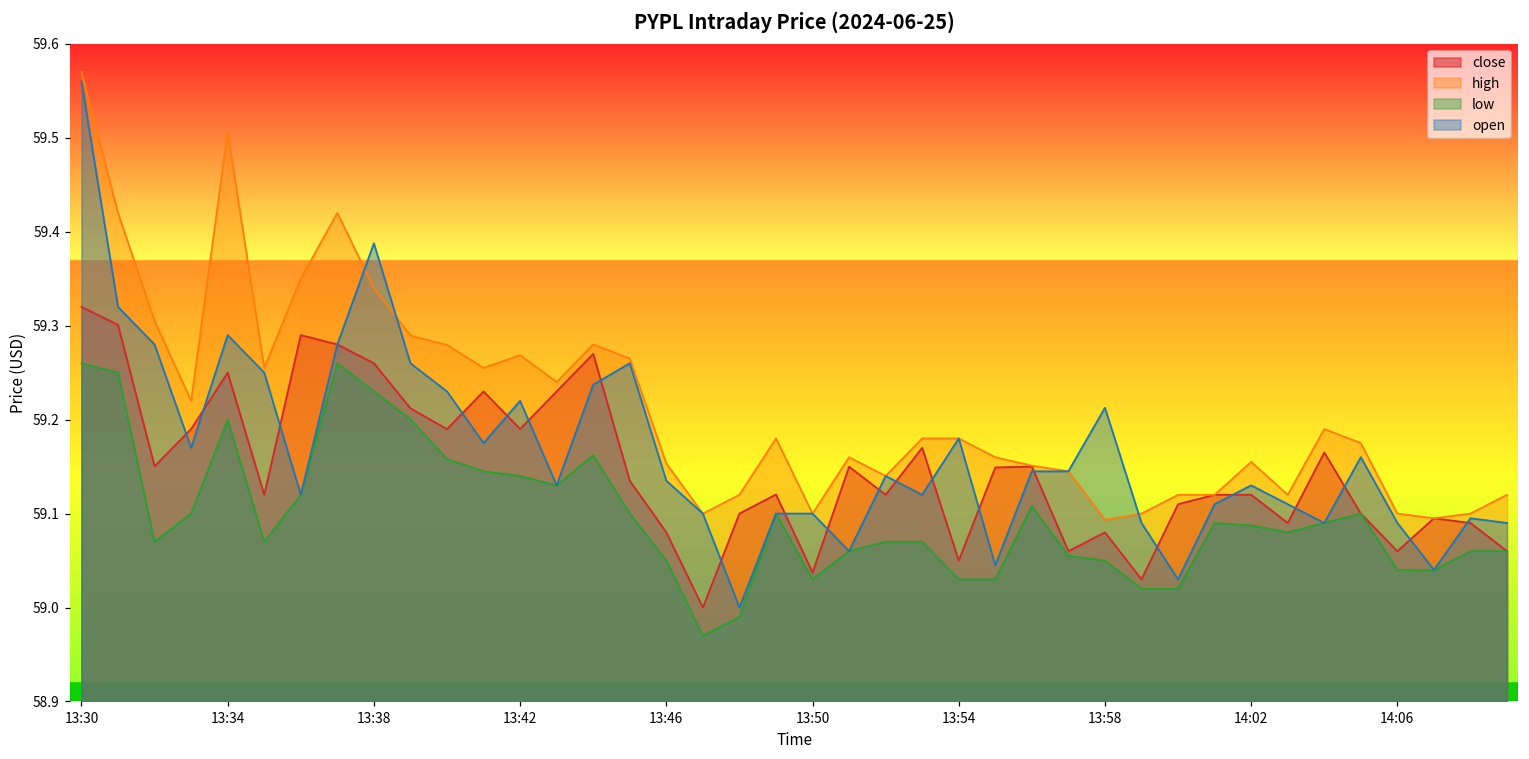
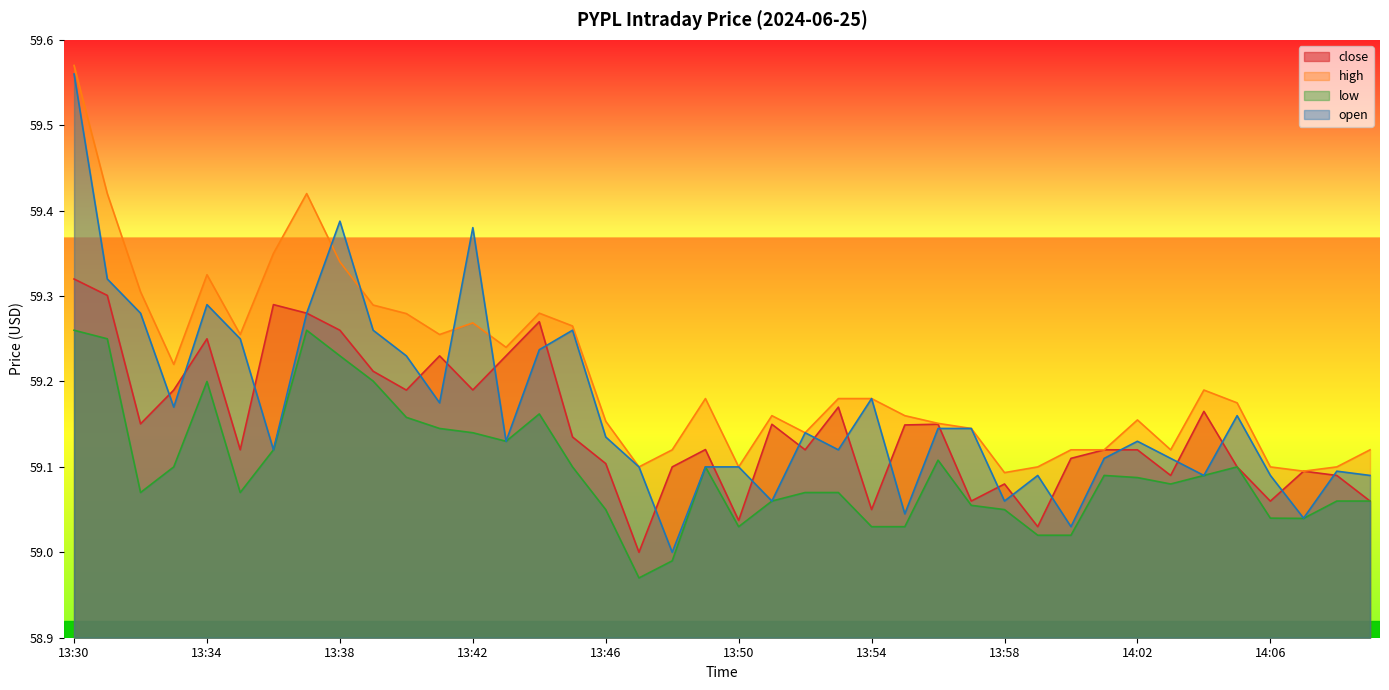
  {
    "close": {
      "13:30": 59.32,
      "13:34": 59.25,
      "13:38": 59.26,
      "13:42": 59.19,
-     "13:46": 59.08,
+     "13:46": 59.10,
      "13:50": 59.04,
      "13:54": 59.05,
      "13:58": 59.08,
      "14:02": 59.12,
      "14:06": 59.06
    },
    "high": {
      "13:30": 59.57,
-     "13:34": 59.51,
+     "13:34": 59.33,
      "13:38": 59.34,
      "13:42": 59.27,
      "13:46": 59.15,
      "13:58": 59.09,
      "14:02": 59.15,
      "14:06": 59.10
    },
    "low": {
      "13:30": 59.26,
      "13:34": 59.20,
      "13:38": 59.23,
      "13:42": 59.14,
      "13:46": 59.05,
      "13:50": 59.03,
      "13:54": 59.03,
      "13:58": 59.05,
      "14:02": 59.09,
      "14:06": 59.04
    },
    "open": {
      "13:30": 59.56,
      "13:34": 59.29,
      "13:38": 59.39,
-     "13:42": 59.22,
+     "13:42": 59.38,
      "13:46": 59.13,
-     "13:58": 59.21,
+     "13:58": 59.06,
      "14:02": 59.13,
      "14:06": 59.09
    }
  }
